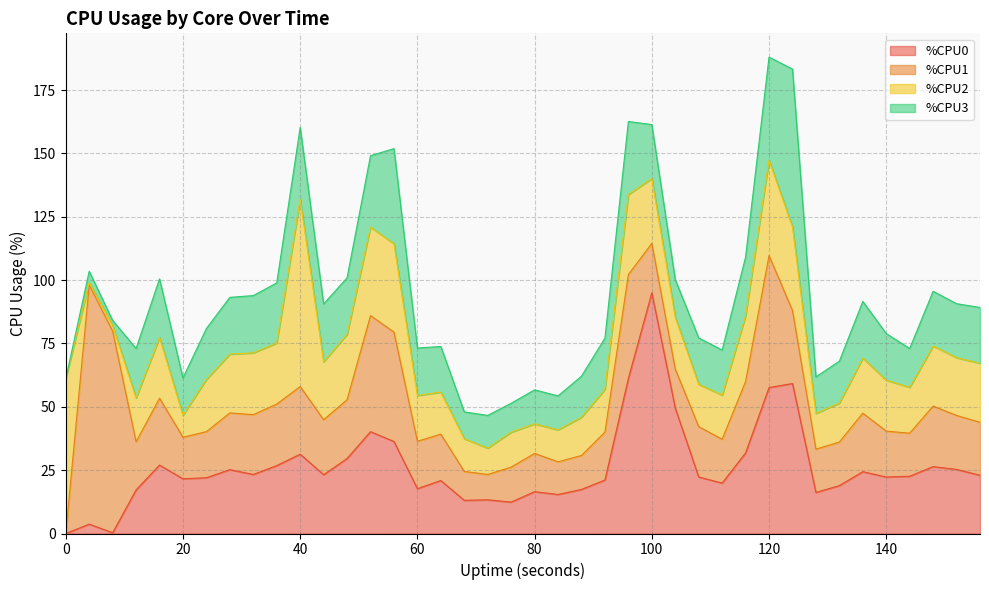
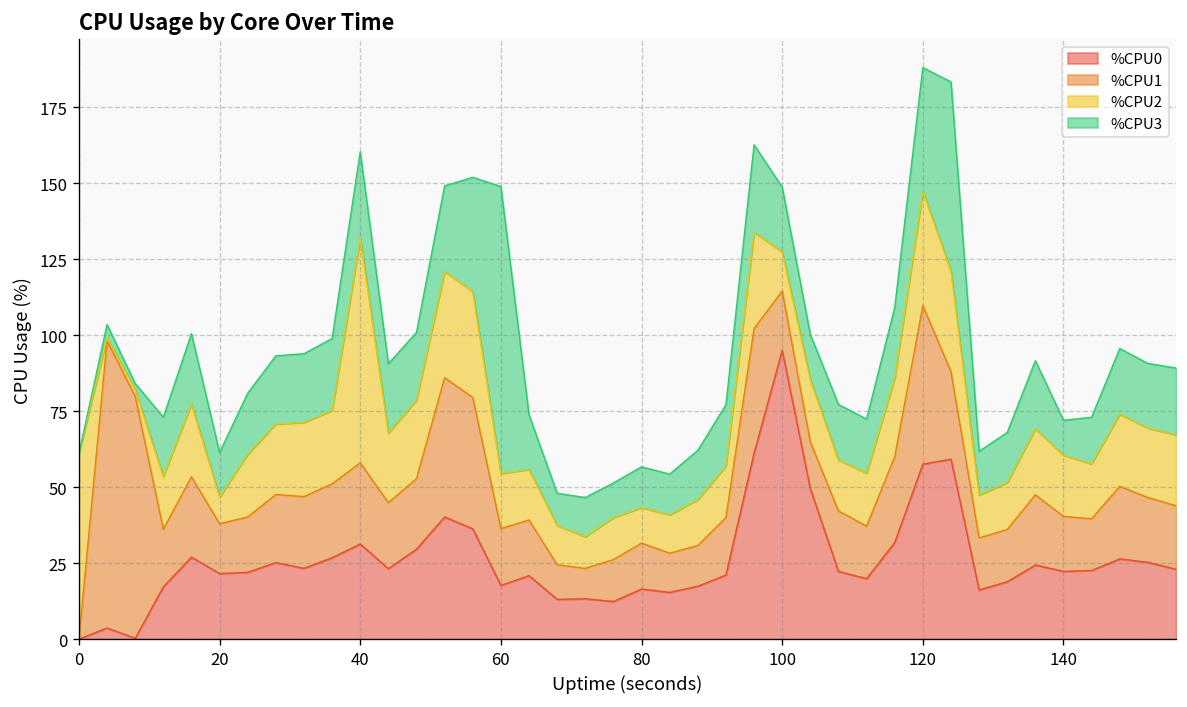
  {
    "%CPU2": {
      "20": 9,
      "40": 74,
      "60": 18,
      "80": 12,
-     "100": 26,
+     "100": 13,
      "120": 38,
      "140": 20
    },
    "%CPU3": {
      "20": 15,
      "40": 28,
-     "60": 19,
+     "60": 94,
      "80": 13,
      "100": 21,
      "120": 41,
-     "140": 18
+     "140": 11
    }
  }
